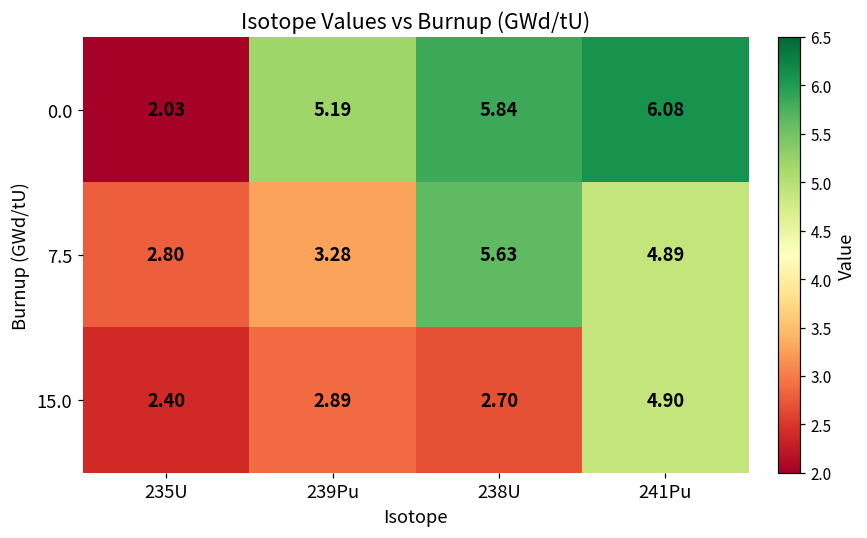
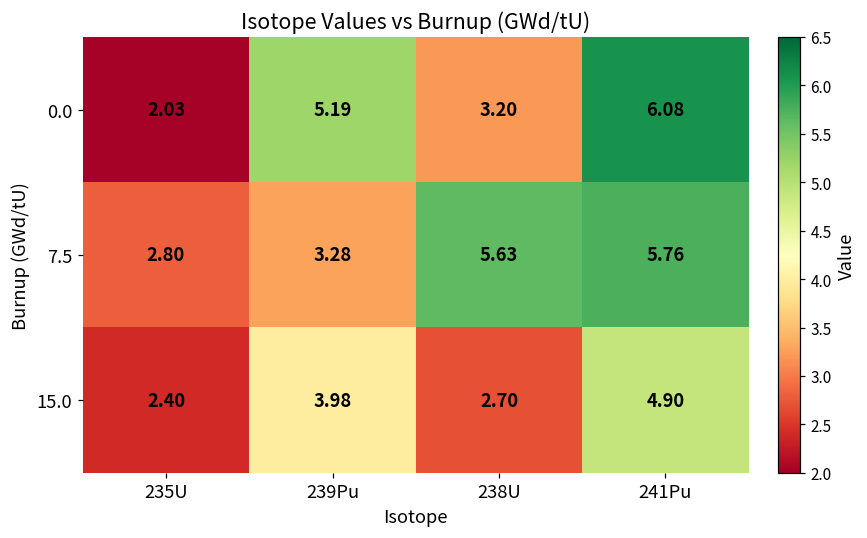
  {
    "0.0": {
      "235U": 2.03,
      "239Pu": 5.19,
-     "238U": 5.84,
+     "238U": 3.20,
      "241Pu": 6.08
    },
    "7.5": {
      "235U": 2.80,
      "239Pu": 3.28,
      "238U": 5.63,
-     "241Pu": 4.89
+     "241Pu": 5.76
    },
    "15.0": {
      "235U": 2.40,
-     "239Pu": 2.89,
+     "239Pu": 3.98,
      "238U": 2.70,
      "241Pu": 4.90
    }
  }
